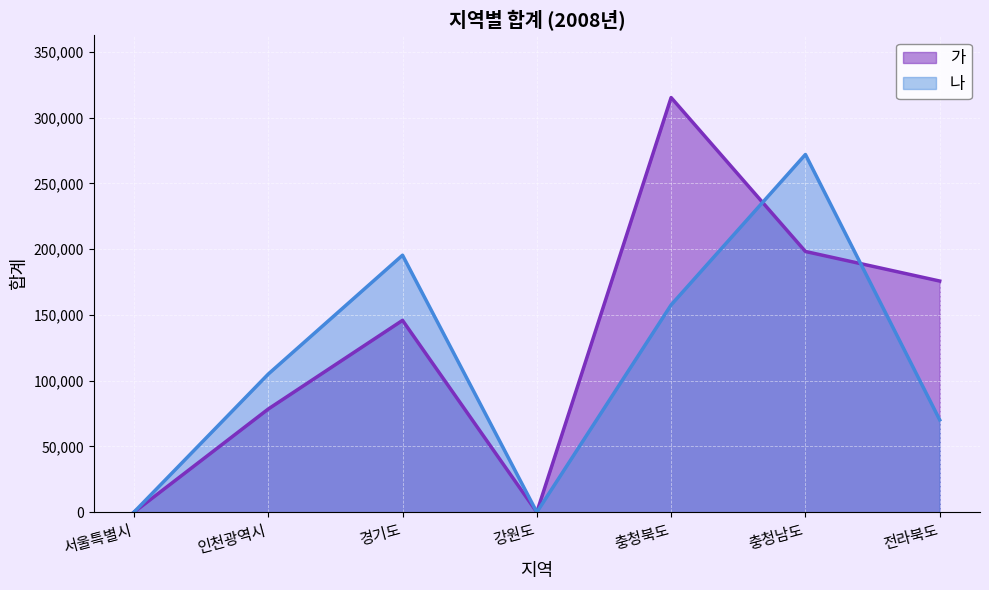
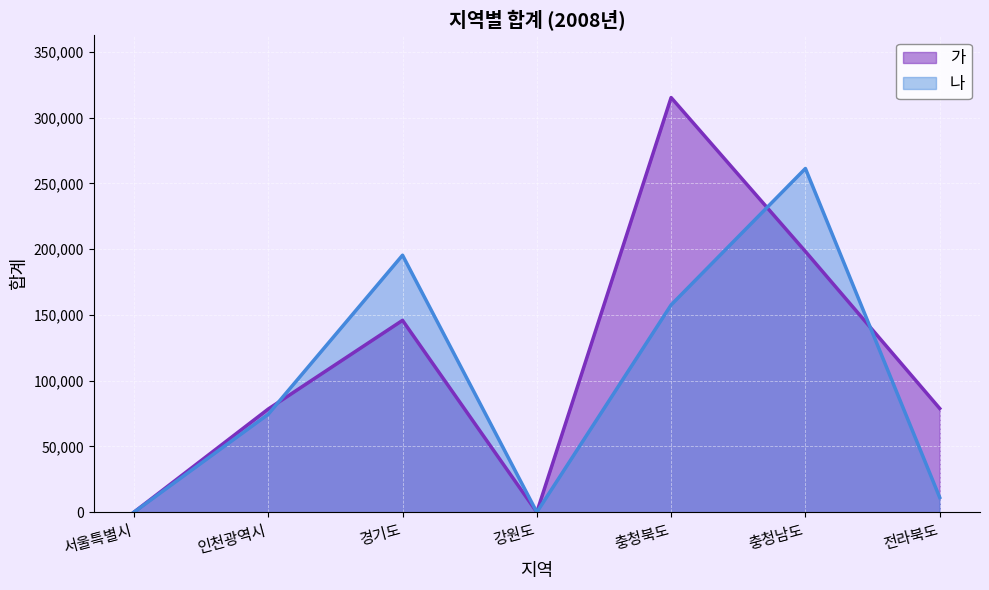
  {
    "가": {
      "인천광역시": "78,000",
      "경기도": "146,000",
      "충청북도": "315,000",
      "충청남도": "198,000",
-     "전라북도": "176,000"
+     "전라북도": "79,000"
    },
    "나": {
-     "인천광역시": "105,000",
+     "인천광역시": "74,000",
      "경기도": "195,000",
      "충청북도": "158,000",
-     "충청남도": "272,000",
-     "전라북도": "70,000"
+     "충청남도": "261,000",
+     "전라북도": "11,000"
    }
  }
